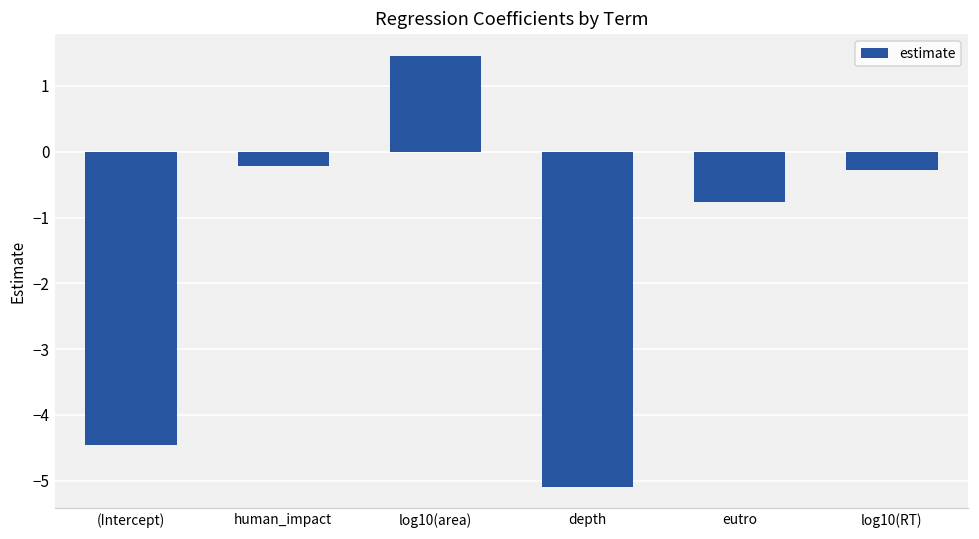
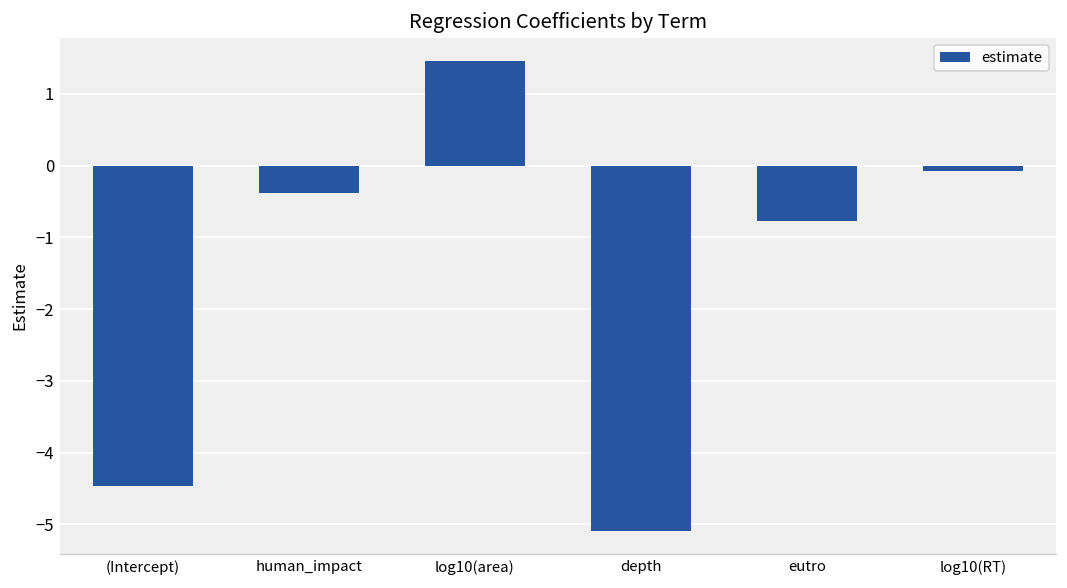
  {
    "(Intercept)": -4.5,
-   "human_impact": -0.2,
+   "human_impact": -0.4,
    "log10(area)": 1.5,
    "depth": -5.1,
    "eutro": -0.8,
-   "log10(RT)": -0.3
+   "log10(RT)": -0.1
  }
